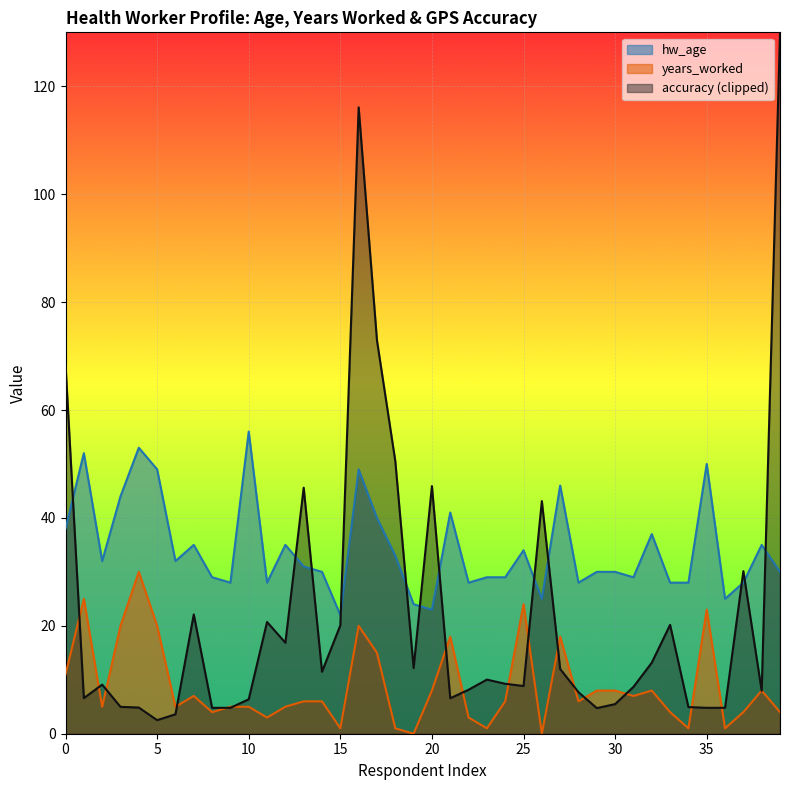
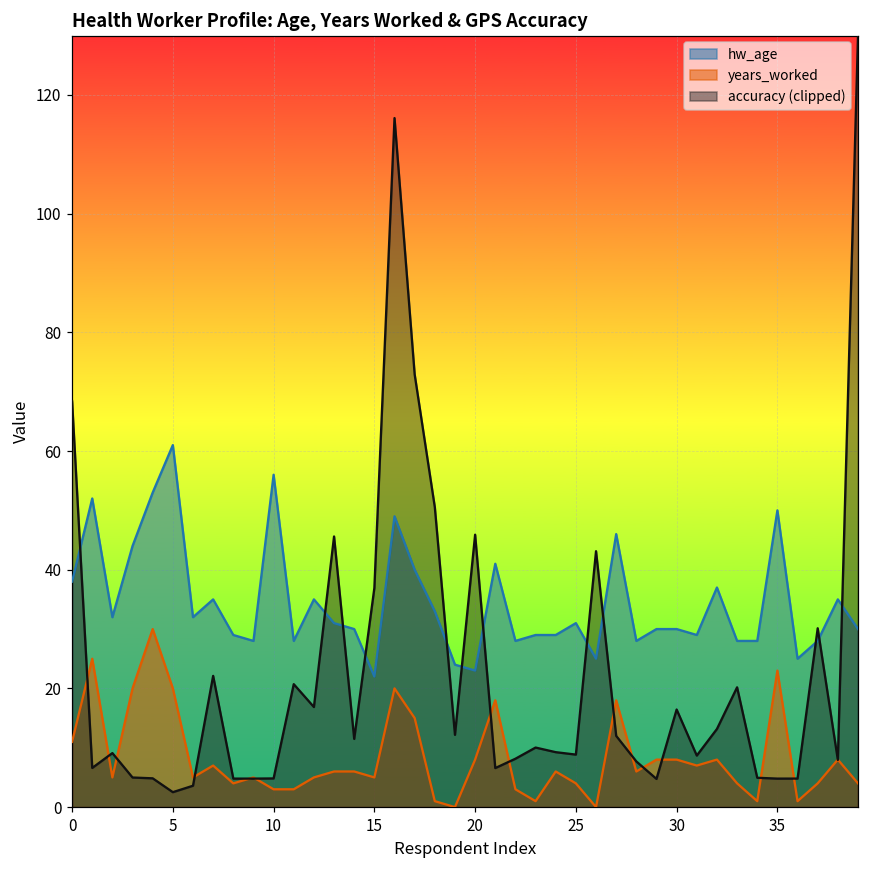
  {
    "hw_age": {
      "0": 38,
-     "5": 49,
+     "5": 61,
      "10": 56,
      "15": 22,
      "20": 23,
-     "25": 34,
+     "25": 31,
      "30": 30,
      "35": 50
    },
    "years_worked": {
      "0": 11,
      "5": 20,
-     "10": 5,
-     "15": 1,
+     "10": 3,
+     "15": 5,
      "20": 8,
-     "25": 24,
+     "25": 4,
      "30": 8,
      "35": 23
    },
    "accuracy (clipped)": {
      "0": 68,
      "5": 3,
-     "10": 6,
-     "15": 20,
+     "10": 5,
+     "15": 37,
      "20": 46,
      "25": 9,
-     "30": 5,
+     "30": 16,
      "35": 5
    }
  }
